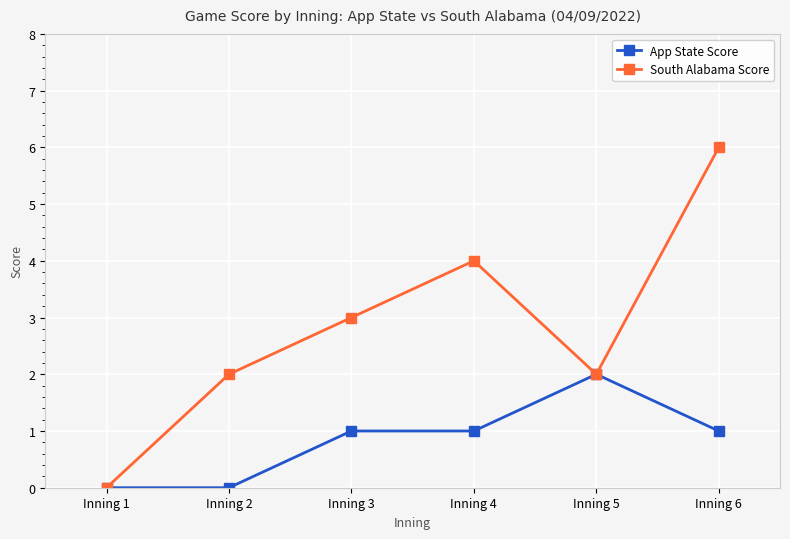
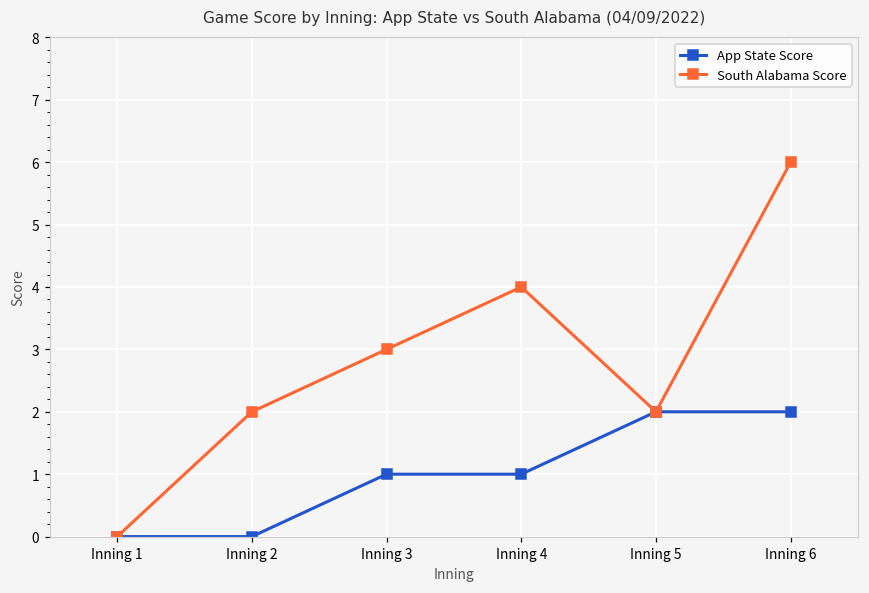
  {
    "App State Score": {
      "Inning 2": 0,
      "Inning 3": 1,
      "Inning 4": 1,
-     "Inning 6": 1
+     "Inning 6": 2
    },
    "South Alabama Score": {
      "Inning 2": 2,
      "Inning 3": 3,
      "Inning 4": 4,
      "Inning 6": 6
    }
  }
